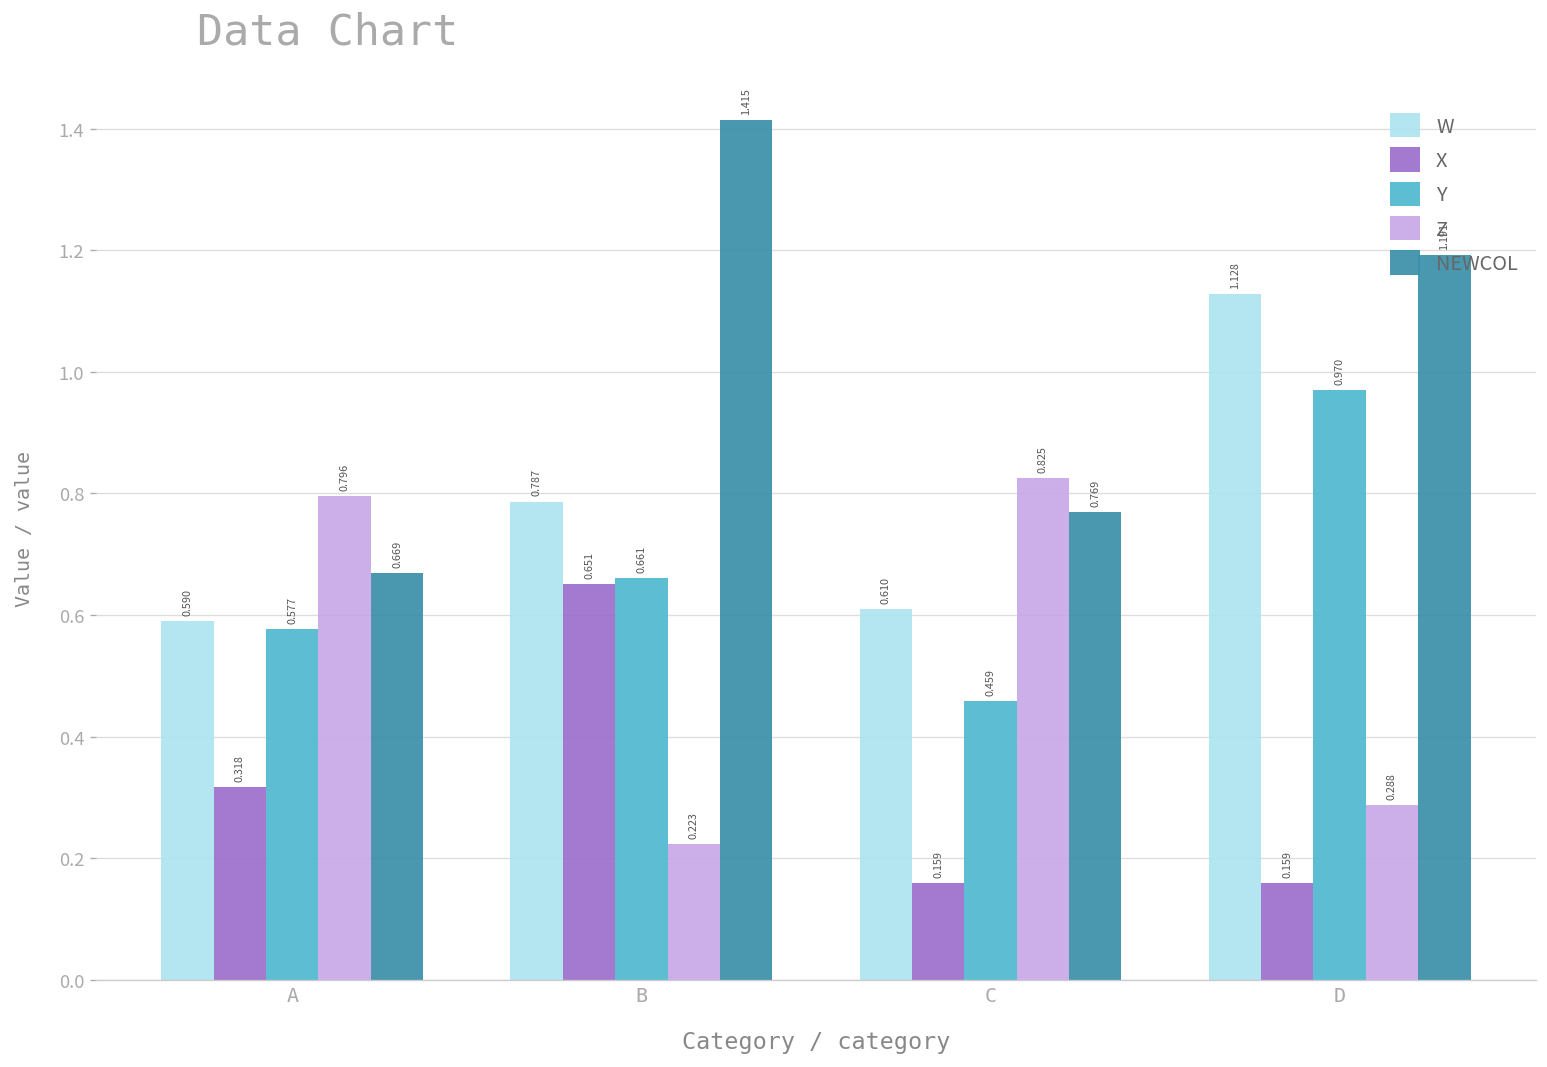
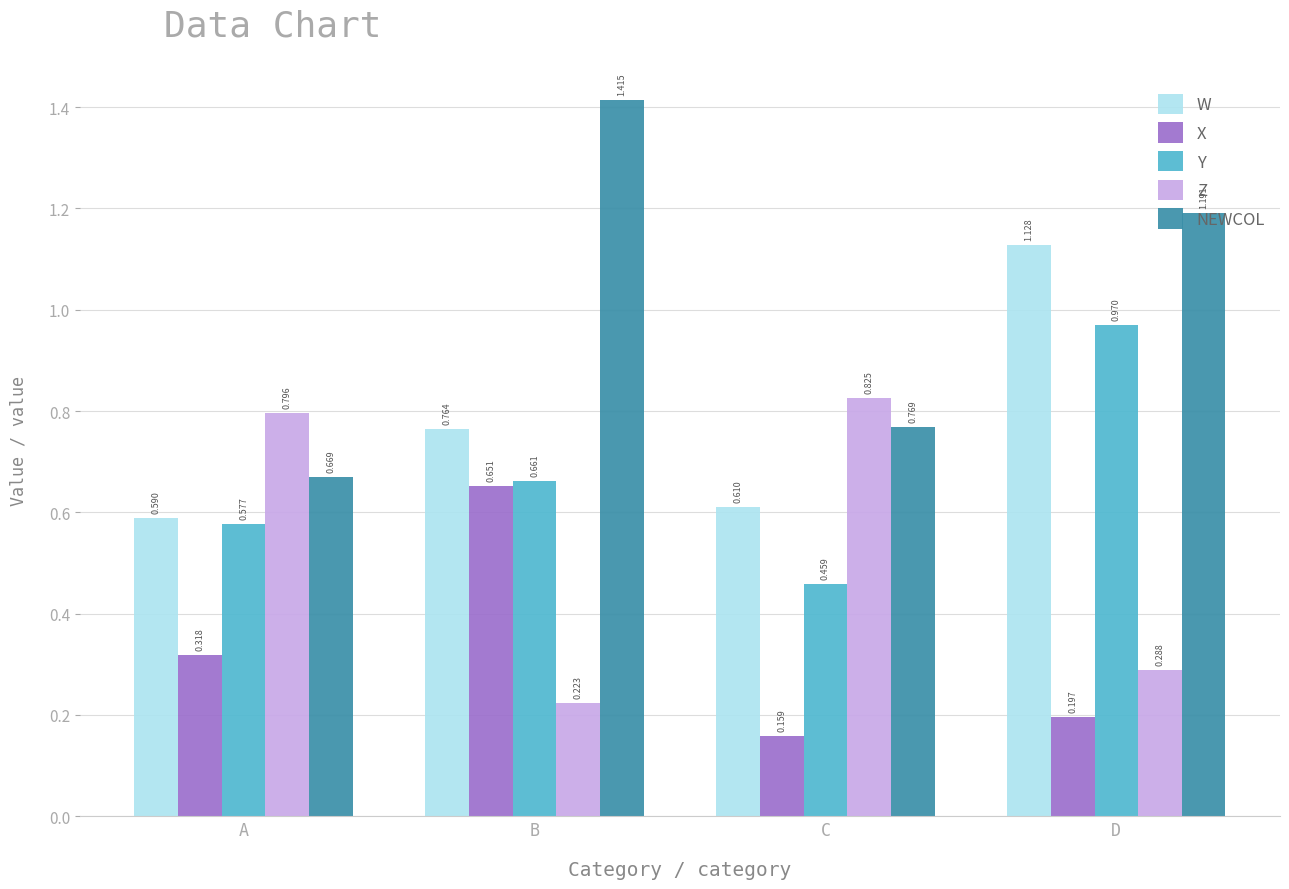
  {
    "W": {
      "A": 0.590,
-     "B": 0.787,
+     "B": 0.764,
      "C": 0.610,
      "D": 1.128
    },
    "X": {
      "A": 0.318,
      "B": 0.651,
      "C": 0.159,
-     "D": 0.159
+     "D": 0.197
    },
    "Y": {
      "A": 0.577,
      "B": 0.661,
      "C": 0.459,
      "D": 0.970
    },
    "Z": {
      "A": 0.796,
      "B": 0.223,
      "C": 0.825,
      "D": 0.288
    },
    "NEWCOL": {
      "A": 0.669,
      "B": 1.415,
      "C": 0.769,
      "D": 1.191
    }
  }
